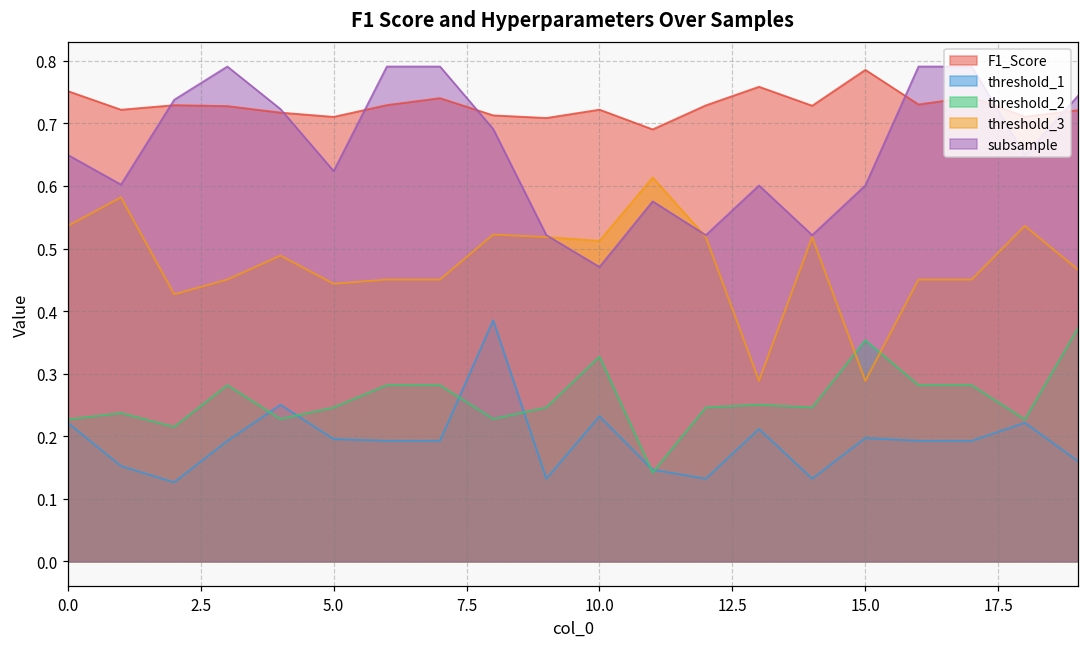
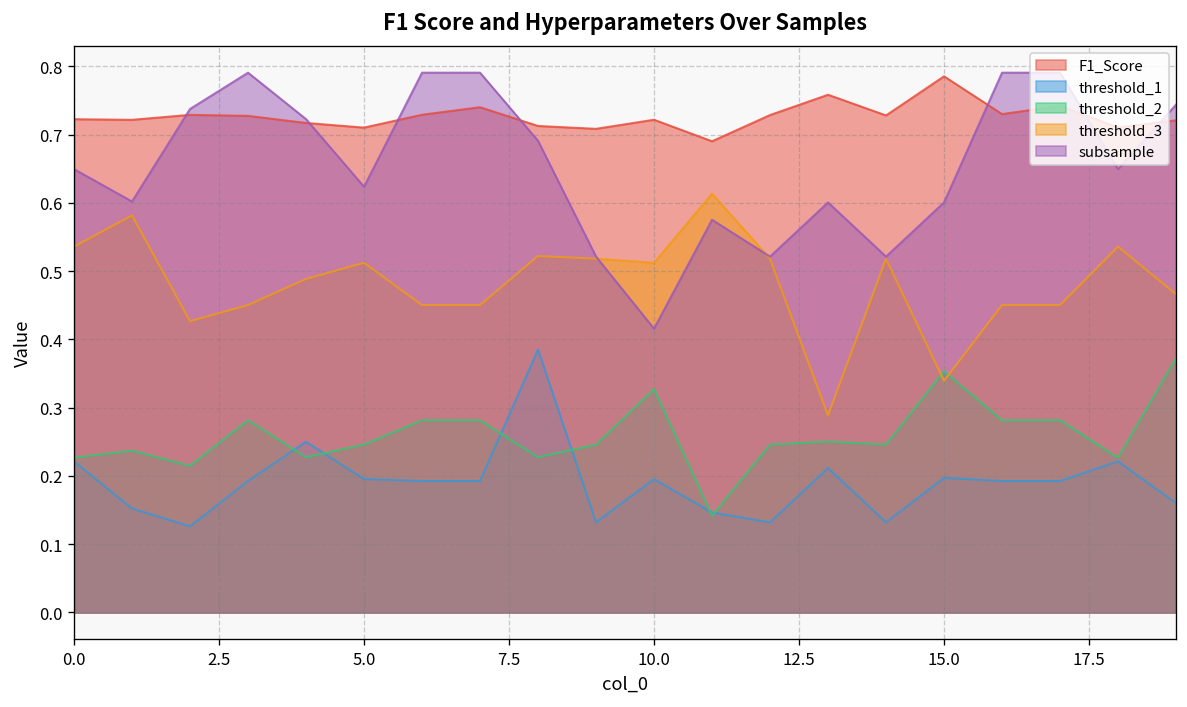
  {
    "F1_Score": {
-     "0.0": 0.75,
+     "0.0": 0.72,
      "5.0": 0.71,
      "10.0": 0.72,
      "15.0": 0.79
    },
    "threshold_1": {
      "0.0": 0.22,
      "5.0": 0.20,
-     "10.0": 0.23,
+     "10.0": 0.20,
      "15.0": 0.20
    },
    "threshold_2": {
      "0.0": 0.23,
      "5.0": 0.25,
      "10.0": 0.33,
      "15.0": 0.35
    },
    "threshold_3": {
      "0.0": 0.54,
-     "5.0": 0.44,
+     "5.0": 0.51,
      "10.0": 0.51,
-     "15.0": 0.29
+     "15.0": 0.34
    },
    "subsample": {
      "0.0": 0.65,
      "5.0": 0.62,
-     "10.0": 0.47,
+     "10.0": 0.42,
      "15.0": 0.60
    }
  }
